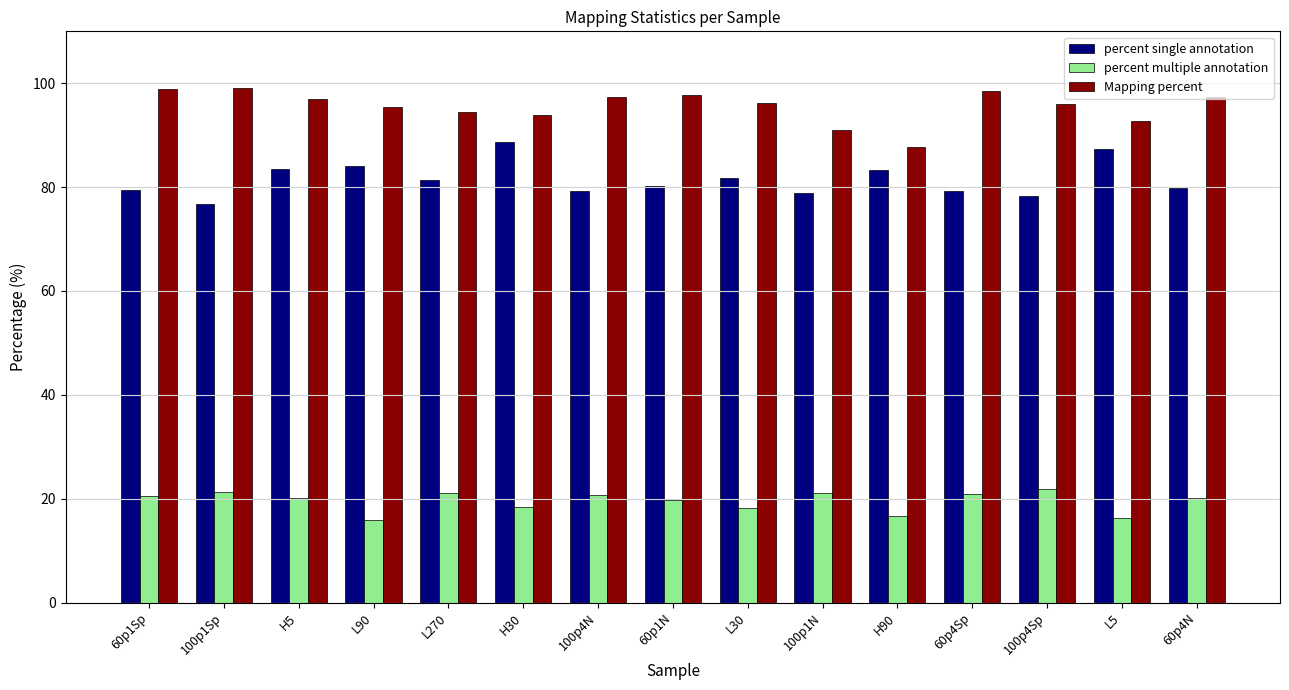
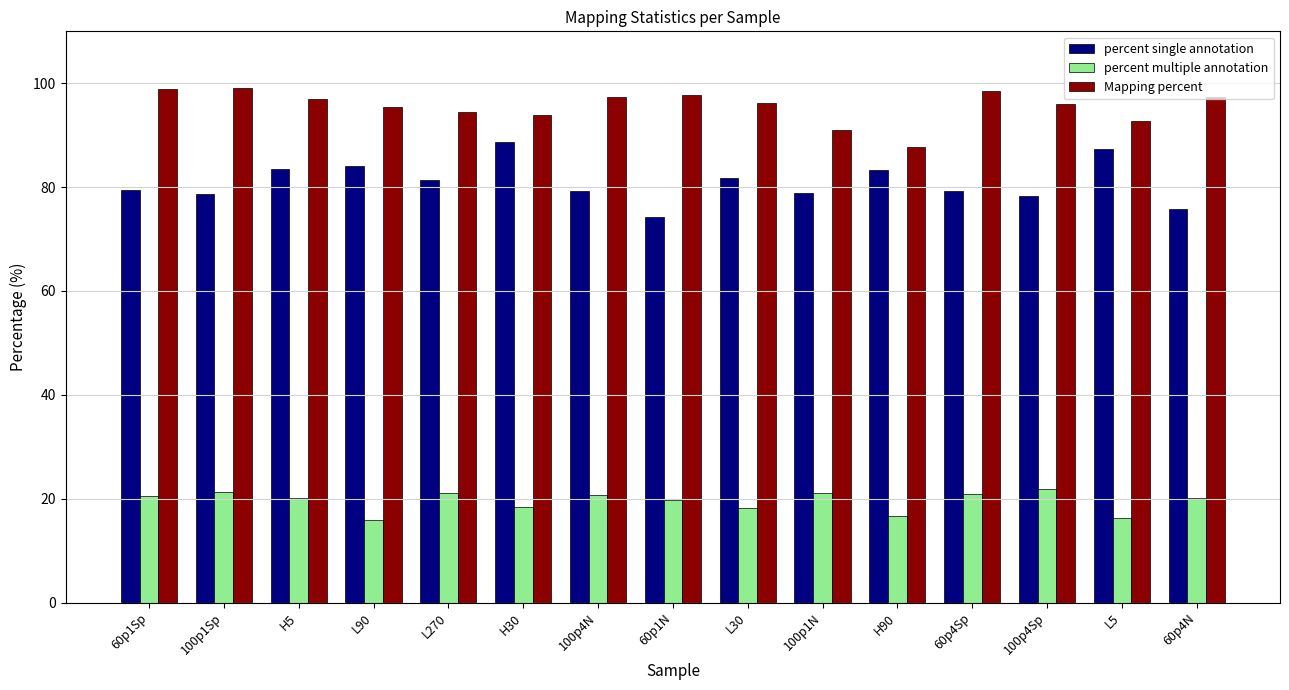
  {
    "percent single annotation": {
      "60p1Sp": 80,
-     "100p1Sp": 77,
+     "100p1Sp": 79,
      "H5": 83,
      "L90": 84,
      "L270": 81,
      "H30": 89,
      "100p4N": 79,
-     "60p1N": 80,
+     "60p1N": 74,
      "L30": 82,
      "100p1N": 79,
      "H90": 83,
      "60p4Sp": 79,
      "100p4Sp": 78,
      "L5": 87,
-     "60p4N": 80
+     "60p4N": 76
    },
    "percent multiple annotation": {
      "60p1Sp": 20,
      "100p1Sp": 21,
      "H5": 20,
      "L90": 16,
      "L270": 21,
      "H30": 18,
      "100p4N": 21,
      "60p1N": 20,
      "L30": 18,
      "100p1N": 21,
      "H90": 17,
      "60p4Sp": 21,
      "100p4Sp": 22,
      "L5": 16,
      "60p4N": 20
    },
    "Mapping percent": {
      "60p1Sp": 99,
      "100p1Sp": 99,
      "H5": 97,
      "L90": 95,
      "L270": 95,
      "H30": 94,
      "100p4N": 97,
      "60p1N": 98,
      "L30": 96,
      "100p1N": 91,
      "H90": 88,
      "60p4Sp": 98,
      "100p4Sp": 96,
      "L5": 93
    }
  }
